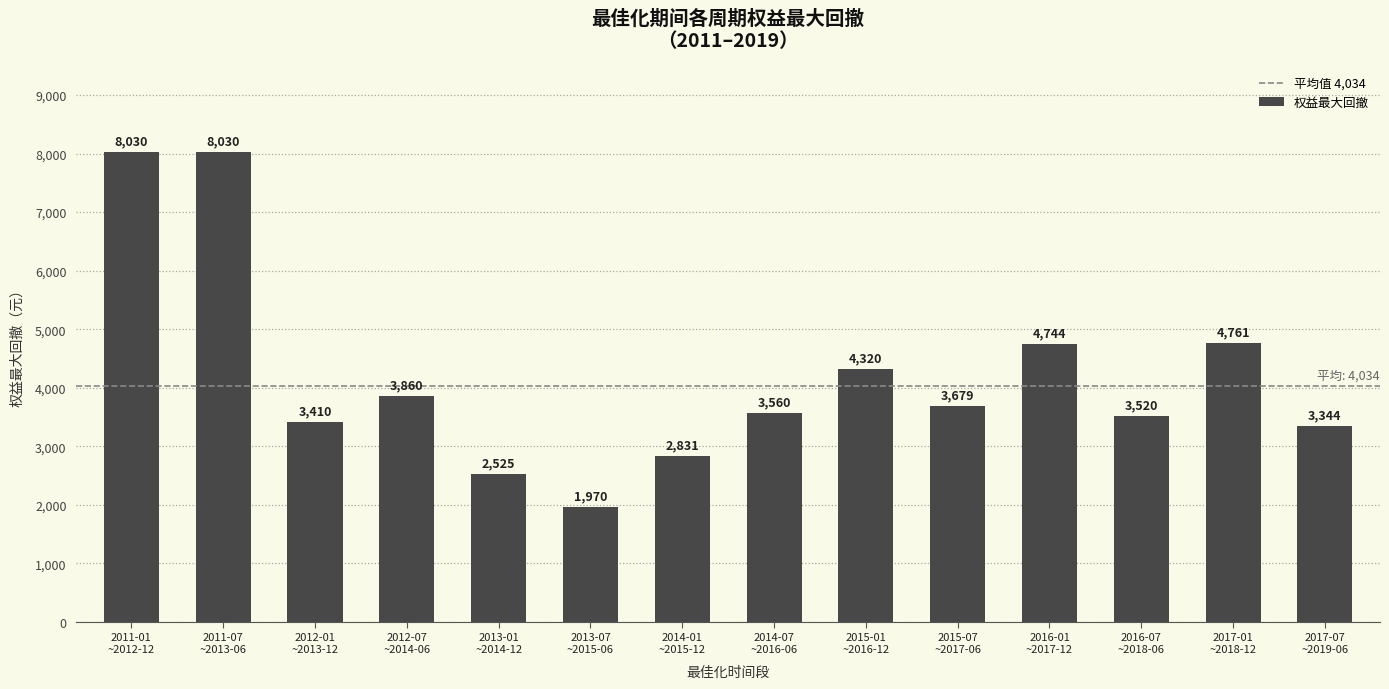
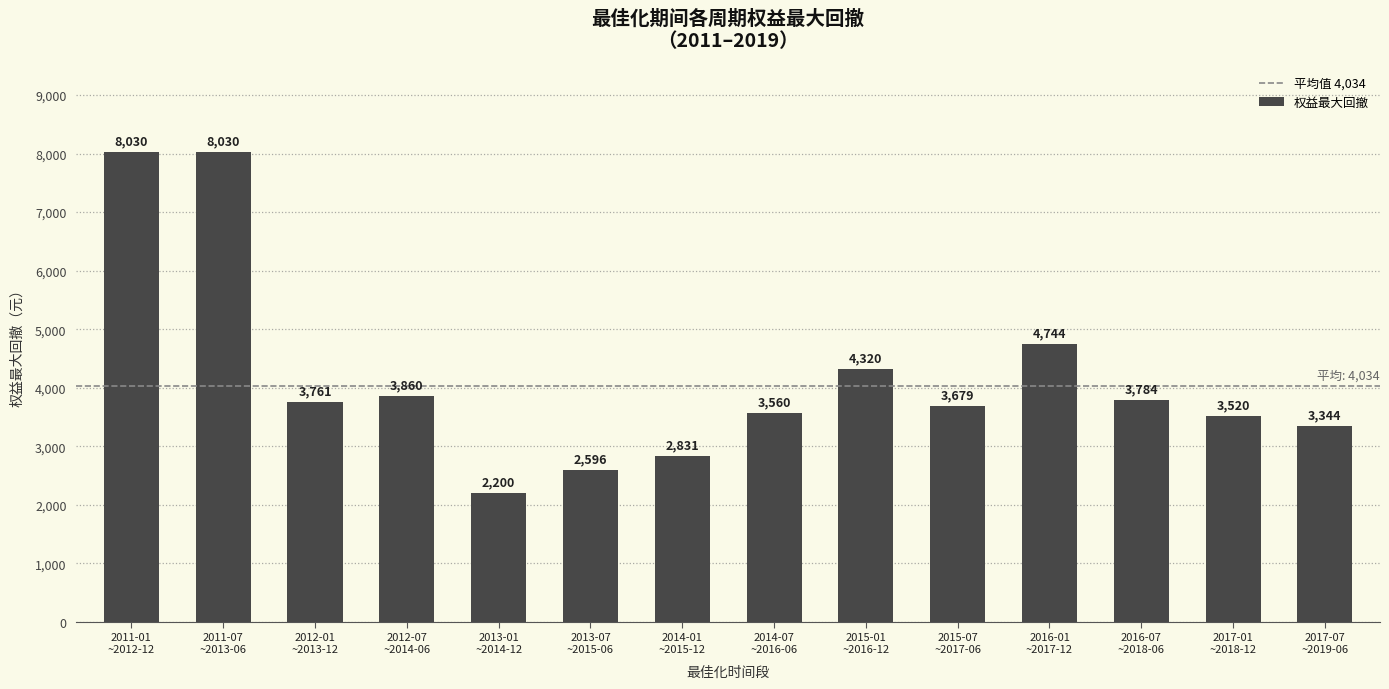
  {
    "2011-01 ~2012-12": "8,030",
    "2011-07 ~2013-06": "8,030",
-   "2012-01 ~2013-12": "3,410",
+   "2012-01 ~2013-12": "3,761",
    "2012-07 ~2014-06": "3,860",
-   "2013-01 ~2014-12": "2,525",
-   "2013-07 ~2015-06": "1,970",
+   "2013-01 ~2014-12": "2,200",
+   "2013-07 ~2015-06": "2,596",
    "2014-01 ~2015-12": "2,831",
    "2014-07 ~2016-06": "3,560",
    "2015-01 ~2016-12": "4,320",
    "2015-07 ~2017-06": "3,679",
    "2016-01 ~2017-12": "4,744",
-   "2016-07 ~2018-06": "3,520",
-   "2017-01 ~2018-12": "4,761",
+   "2016-07 ~2018-06": "3,784",
+   "2017-01 ~2018-12": "3,520",
    "2017-07 ~2019-06": "3,344"
  }
